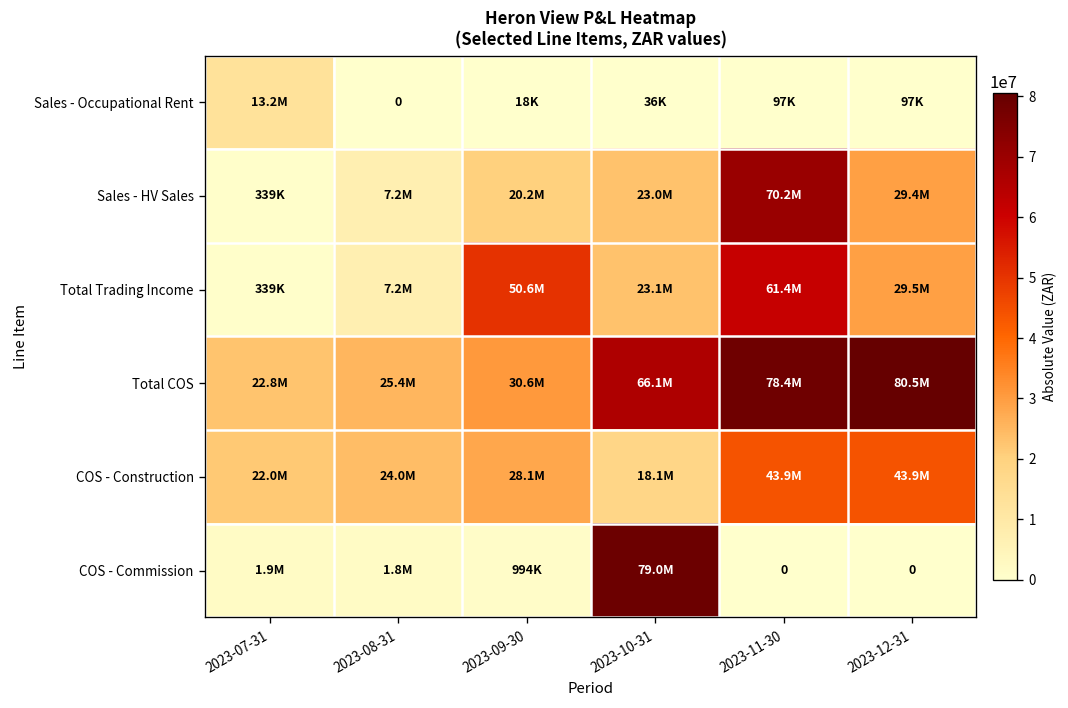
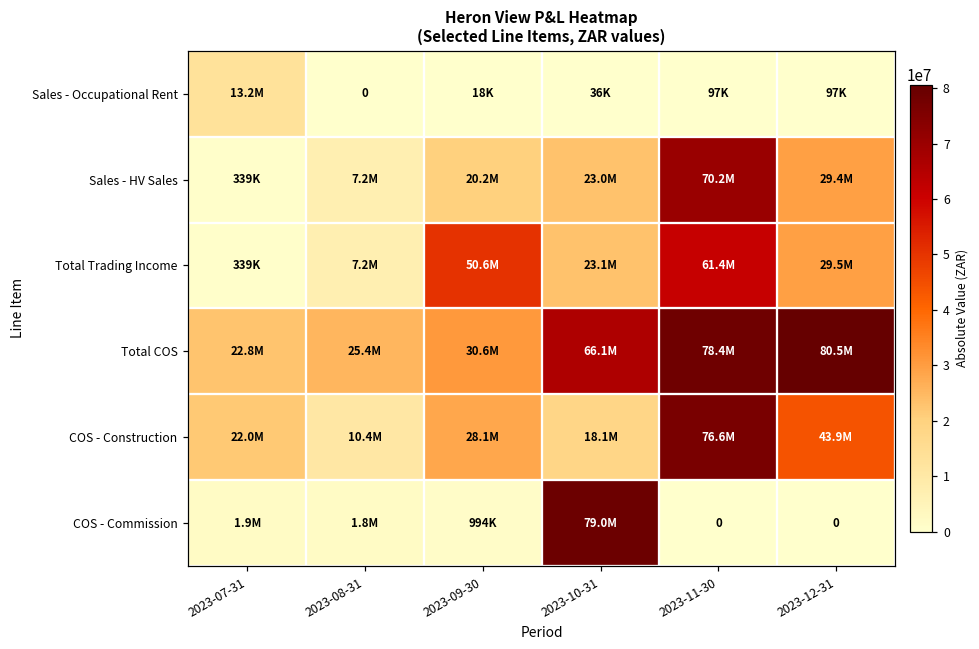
  {
    "Sales - Occupational Rent": {
      "2023-07-31": "13.2M",
      "2023-08-31": "0",
      "2023-09-30": "18K",
      "2023-10-31": "36K",
      "2023-11-30": "97K",
      "2023-12-31": "97K"
    },
    "Sales - HV Sales": {
      "2023-07-31": "339K",
      "2023-08-31": "7.2M",
      "2023-09-30": "20.2M",
      "2023-10-31": "23.0M",
      "2023-11-30": "70.2M",
      "2023-12-31": "29.4M"
    },
    "Total Trading Income": {
      "2023-07-31": "339K",
      "2023-08-31": "7.2M",
      "2023-09-30": "50.6M",
      "2023-10-31": "23.1M",
      "2023-11-30": "61.4M",
      "2023-12-31": "29.5M"
    },
    "Total COS": {
      "2023-07-31": "22.8M",
      "2023-08-31": "25.4M",
      "2023-09-30": "30.6M",
      "2023-10-31": "66.1M",
      "2023-11-30": "78.4M",
      "2023-12-31": "80.5M"
    },
    "COS - Construction": {
      "2023-07-31": "22.0M",
-     "2023-08-31": "24.0M",
+     "2023-08-31": "10.4M",
      "2023-09-30": "28.1M",
      "2023-10-31": "18.1M",
-     "2023-11-30": "43.9M",
+     "2023-11-30": "76.6M",
      "2023-12-31": "43.9M"
    },
    "COS - Commission": {
      "2023-07-31": "1.9M",
      "2023-08-31": "1.8M",
      "2023-09-30": "994K",
      "2023-10-31": "79.0M",
      "2023-11-30": "0",
      "2023-12-31": "0"
    }
  }
